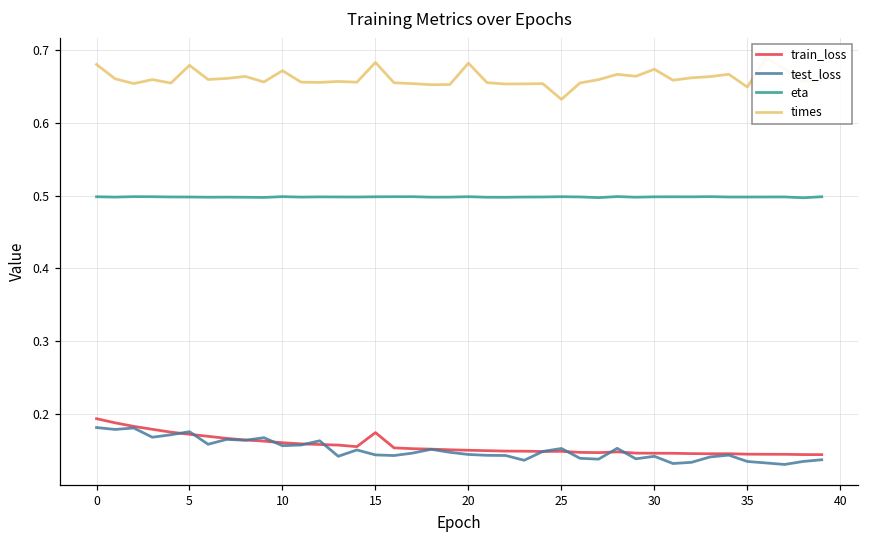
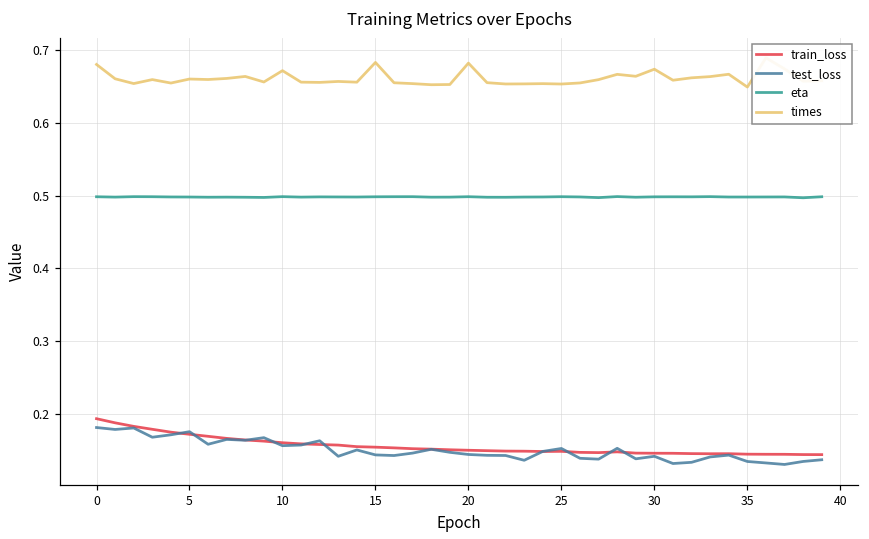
  {
    "train_loss": {
      "0": 0.19,
      "10": 0.16,
-     "15": 0.17,
+     "15": 0.15,
      "20": 0.15,
      "25": 0.15,
      "30": 0.15,
      "35": 0.14
    },
    "times": {
      "0": 0.68,
-     "5": 0.68,
+     "5": 0.66,
      "10": 0.67,
      "15": 0.68,
      "20": 0.68,
-     "25": 0.63,
+     "25": 0.65,
      "30": 0.67,
      "35": 0.65
    }
  }
